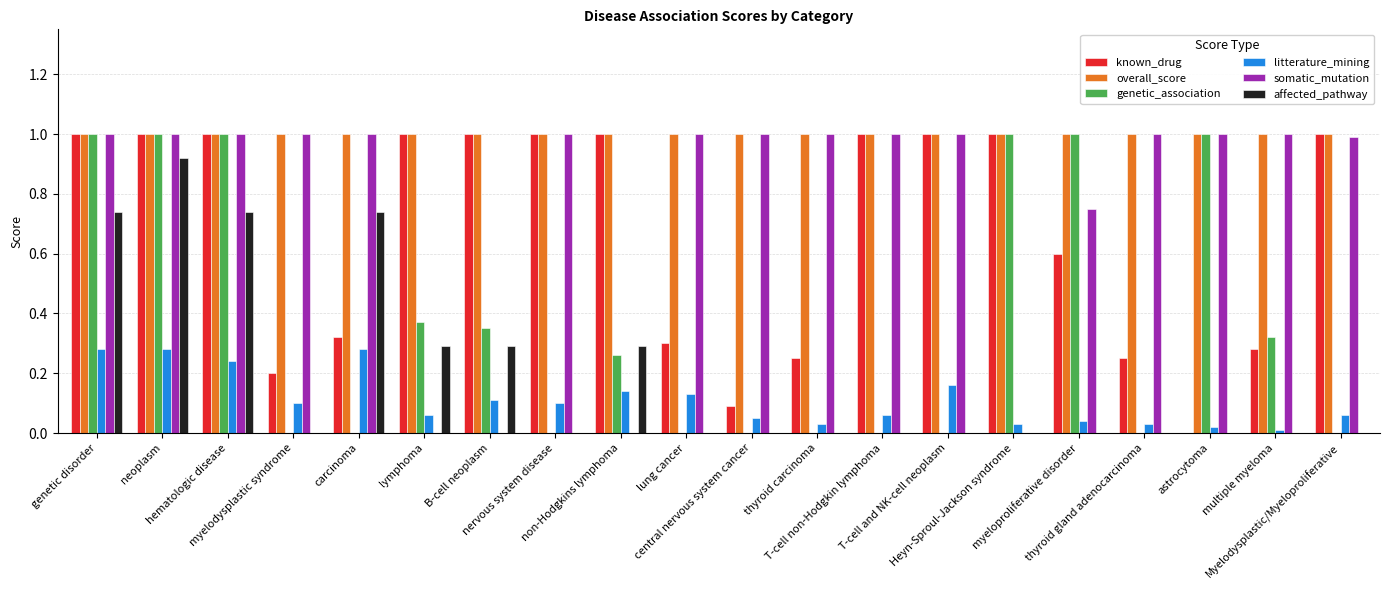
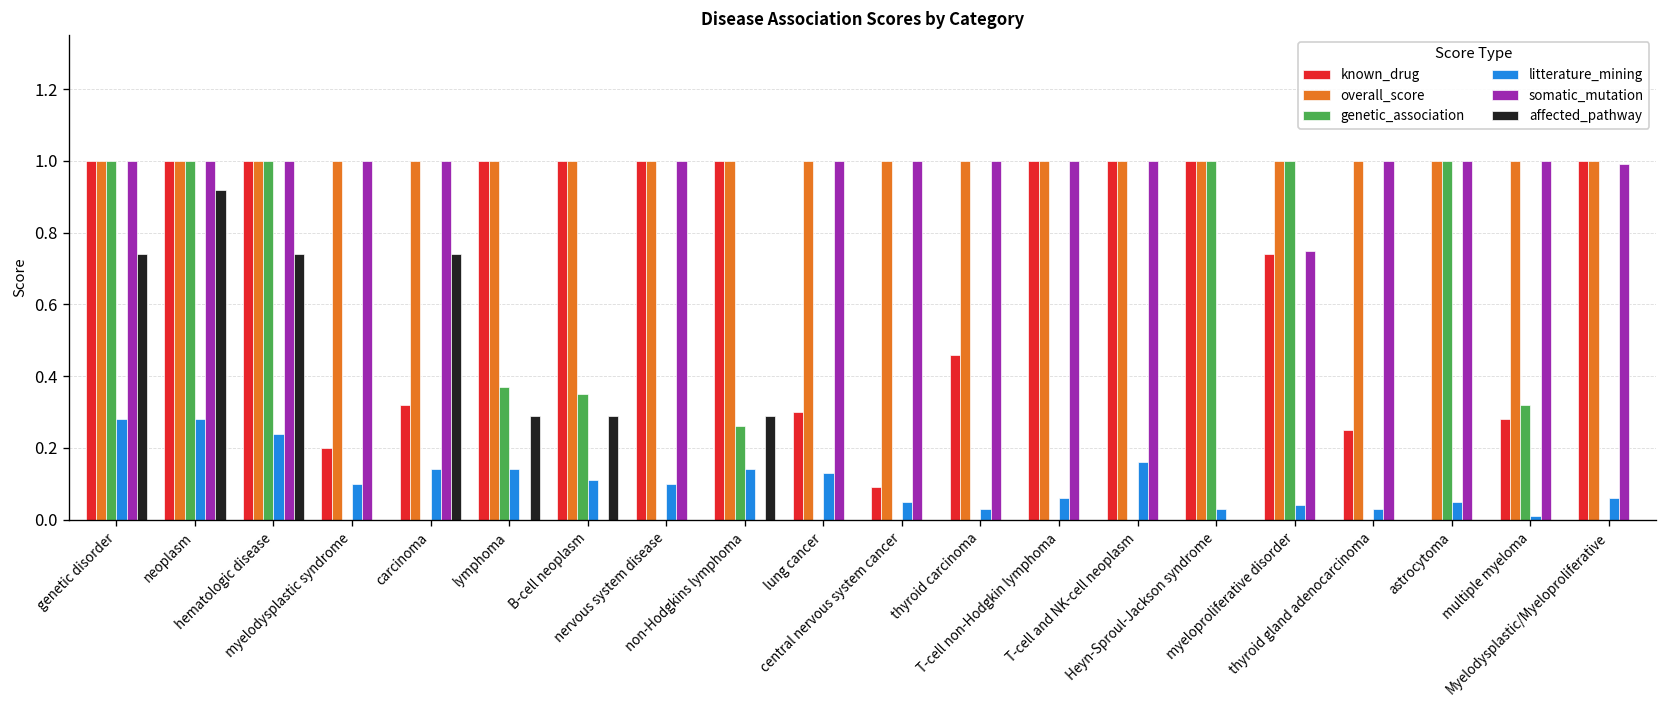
  {
    "known_drug": {
      "genetic disorder": 1.00,
      "neoplasm": 1.00,
      "hematologic disease": 1.00,
      "myelodysplastic syndrome": 0.20,
      "carcinoma": 0.32,
      "lymphoma": 1.00,
      "B-cell neoplasm": 1.00,
      "nervous system disease": 1.00,
      "non-Hodgkins lymphoma": 1.00,
      "lung cancer": 0.30,
      "central nervous system cancer": 0.09,
-     "thyroid carcinoma": 0.25,
+     "thyroid carcinoma": 0.46,
      "T-cell non-Hodgkin lymphoma": 1.00,
      "T-cell and NK-cell neoplasm": 1.00,
      "Heyn-Sproul-Jackson syndrome": 1.00,
-     "myeloproliferative disorder": 0.60,
+     "myeloproliferative disorder": 0.74,
      "thyroid gland adenocarcinoma": 0.25,
      "astrocytoma": 0.00,
      "multiple myeloma": 0.28,
      "Myelodysplastic/Myeloproliferative": 1.00
    },
    "overall_score": {
      "genetic disorder": 1.00,
      "neoplasm": 1.00,
      "hematologic disease": 1.00,
      "myelodysplastic syndrome": 1.00,
      "carcinoma": 1.00,
      "lymphoma": 1.00,
      "B-cell neoplasm": 1.00,
      "nervous system disease": 1.00,
      "non-Hodgkins lymphoma": 1.00,
      "lung cancer": 1.00,
      "central nervous system cancer": 1.00,
      "thyroid carcinoma": 1.00,
      "T-cell non-Hodgkin lymphoma": 1.00,
      "T-cell and NK-cell neoplasm": 1.00,
      "Heyn-Sproul-Jackson syndrome": 1.00,
      "myeloproliferative disorder": 1.00,
      "thyroid gland adenocarcinoma": 1.00,
      "astrocytoma": 1.00,
      "multiple myeloma": 1.00,
      "Myelodysplastic/Myeloproliferative": 1.00
    },
    "genetic_association": {
      "genetic disorder": 1.00,
      "neoplasm": 1.00,
      "hematologic disease": 1.00,
      "myelodysplastic syndrome": 0.00,
      "carcinoma": 0.00,
      "lymphoma": 0.37,
      "B-cell neoplasm": 0.35,
      "nervous system disease": 0.00,
      "non-Hodgkins lymphoma": 0.26,
      "lung cancer": 0.00,
      "central nervous system cancer": 0.00,
      "thyroid carcinoma": 0.00,
      "T-cell non-Hodgkin lymphoma": 0.00,
      "T-cell and NK-cell neoplasm": 0.00,
      "Heyn-Sproul-Jackson syndrome": 1.00,
      "myeloproliferative disorder": 1.00,
      "thyroid gland adenocarcinoma": 0.00,
      "astrocytoma": 1.00,
      "multiple myeloma": 0.32,
      "Myelodysplastic/Myeloproliferative": 0.00
    },
    "litterature_mining": {
      "genetic disorder": 0.28,
      "neoplasm": 0.28,
      "hematologic disease": 0.24,
      "myelodysplastic syndrome": 0.10,
-     "carcinoma": 0.28,
-     "lymphoma": 0.06,
+     "carcinoma": 0.14,
+     "lymphoma": 0.14,
      "B-cell neoplasm": 0.11,
      "nervous system disease": 0.10,
      "non-Hodgkins lymphoma": 0.14,
      "lung cancer": 0.13,
      "central nervous system cancer": 0.05,
      "thyroid carcinoma": 0.03,
      "T-cell non-Hodgkin lymphoma": 0.06,
      "T-cell and NK-cell neoplasm": 0.16,
      "Heyn-Sproul-Jackson syndrome": 0.03,
      "myeloproliferative disorder": 0.04,
      "thyroid gland adenocarcinoma": 0.03,
-     "astrocytoma": 0.02,
+     "astrocytoma": 0.05,
      "multiple myeloma": 0.01,
      "Myelodysplastic/Myeloproliferative": 0.06
    },
    "somatic_mutation": {
      "genetic disorder": 1.00,
      "neoplasm": 1.00,
      "hematologic disease": 1.00,
      "myelodysplastic syndrome": 1.00,
      "carcinoma": 1.00,
      "lymphoma": 0.00,
      "B-cell neoplasm": 0.00,
      "nervous system disease": 1.00,
      "non-Hodgkins lymphoma": 0.00,
      "lung cancer": 1.00,
      "central nervous system cancer": 1.00,
      "thyroid carcinoma": 1.00,
      "T-cell non-Hodgkin lymphoma": 1.00,
      "T-cell and NK-cell neoplasm": 1.00,
      "Heyn-Sproul-Jackson syndrome": 0.00,
      "myeloproliferative disorder": 0.75,
      "thyroid gland adenocarcinoma": 1.00,
      "astrocytoma": 1.00,
      "multiple myeloma": 1.00,
      "Myelodysplastic/Myeloproliferative": 0.99
    },
    "affected_pathway": {
      "genetic disorder": 0.74,
      "neoplasm": 0.92,
      "hematologic disease": 0.74,
      "myelodysplastic syndrome": 0.00,
      "carcinoma": 0.74,
      "lymphoma": 0.29,
      "B-cell neoplasm": 0.29,
      "nervous system disease": 0.00,
      "non-Hodgkins lymphoma": 0.29,
      "lung cancer": 0.00,
      "central nervous system cancer": 0.00,
      "thyroid carcinoma": 0.00,
      "T-cell non-Hodgkin lymphoma": 0.00,
      "T-cell and NK-cell neoplasm": 0.00,
      "Heyn-Sproul-Jackson syndrome": 0.00,
      "myeloproliferative disorder": 0.00,
      "thyroid gland adenocarcinoma": 0.00,
      "astrocytoma": 0.00,
      "multiple myeloma": 0.00,
      "Myelodysplastic/Myeloproliferative": 0.00
    }
  }
